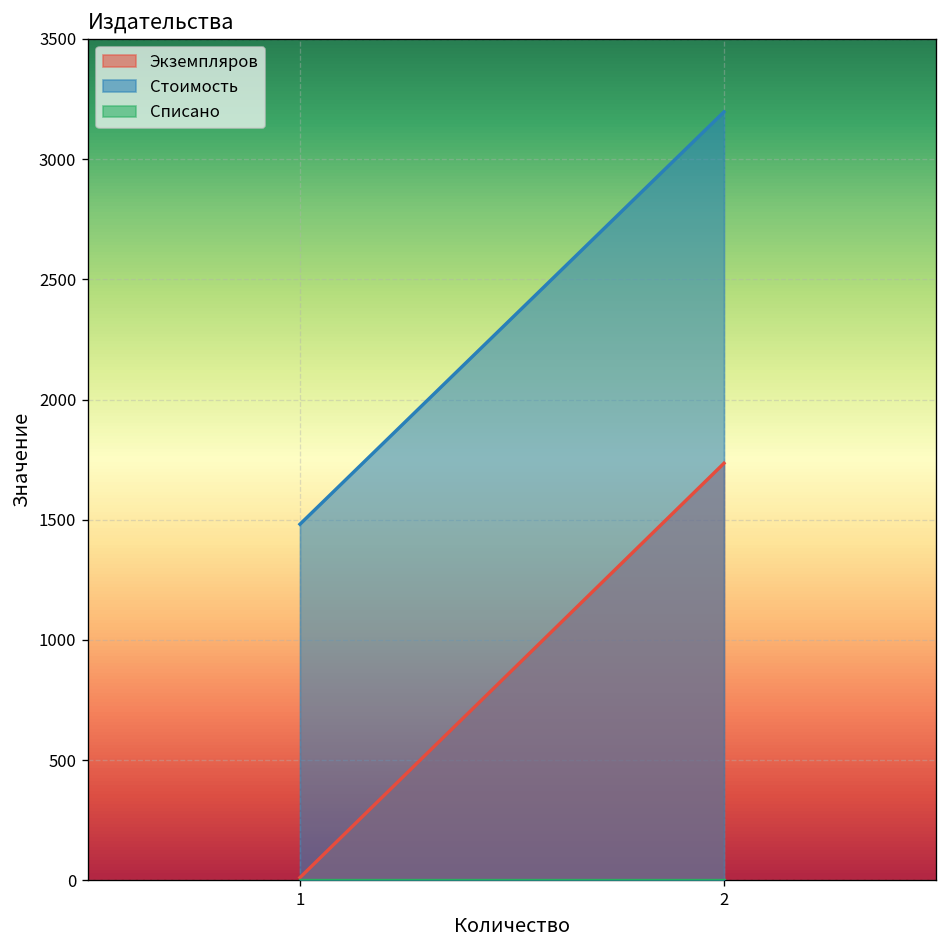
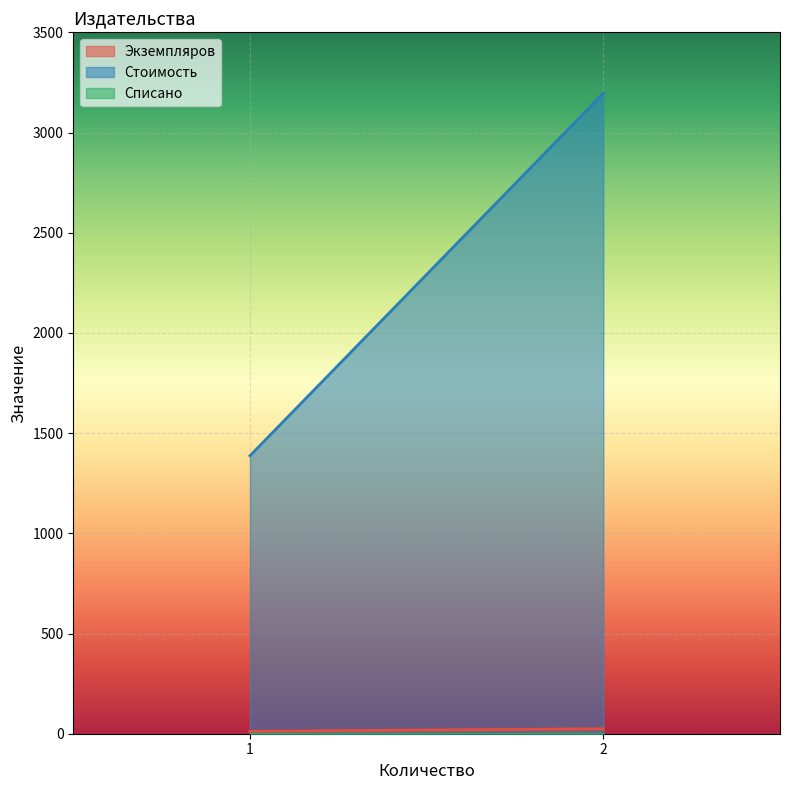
  {
    "Экземпляров": {
-     "2": 1740
+     "2": 30
    },
    "Стоимость": {
-     "1": 1480,
+     "1": 1390,
      "2": 3200
    },
    "Списано": {
      "2": 0
    }
  }
